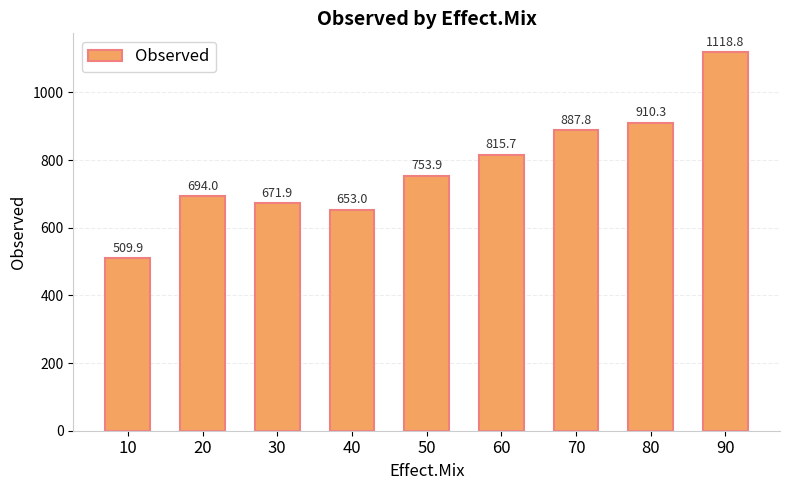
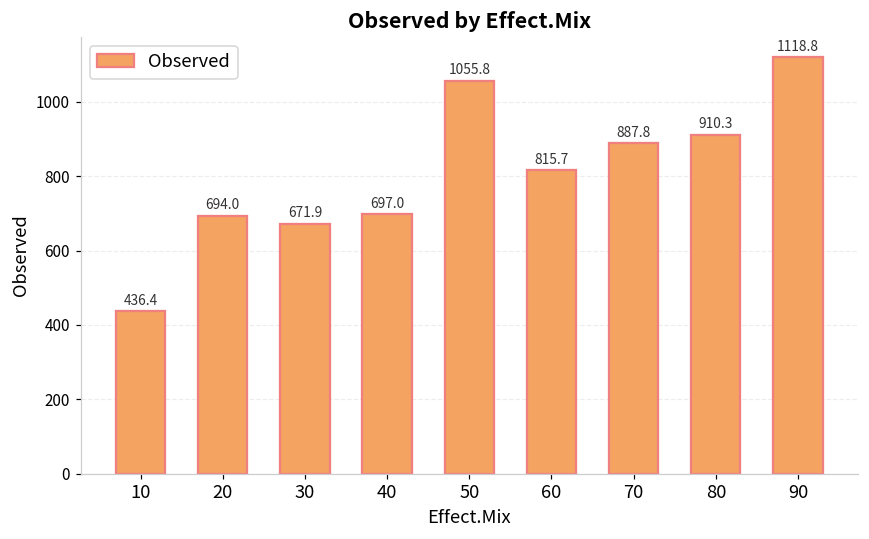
  {
-   "10": 509.9,
+   "10": 436.4,
    "20": 694.0,
    "30": 671.9,
-   "40": 653.0,
-   "50": 753.9,
+   "40": 697.0,
+   "50": 1055.8,
    "60": 815.7,
    "70": 887.8,
    "80": 910.3,
    "90": 1118.8
  }
